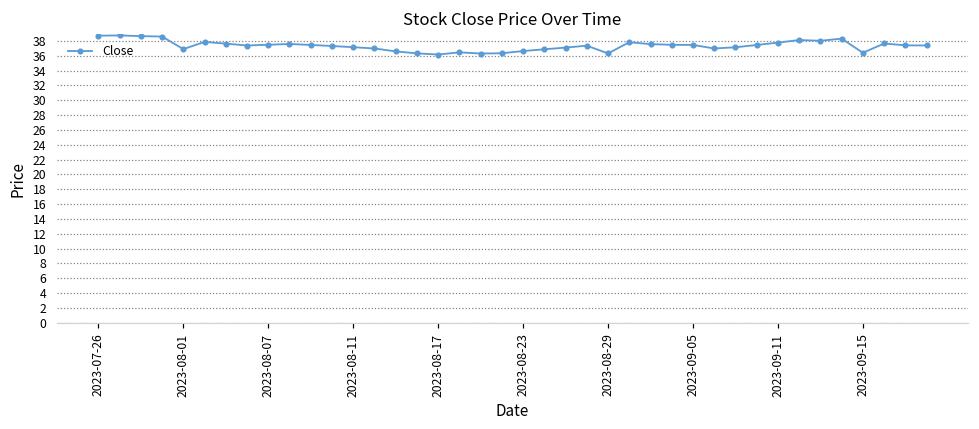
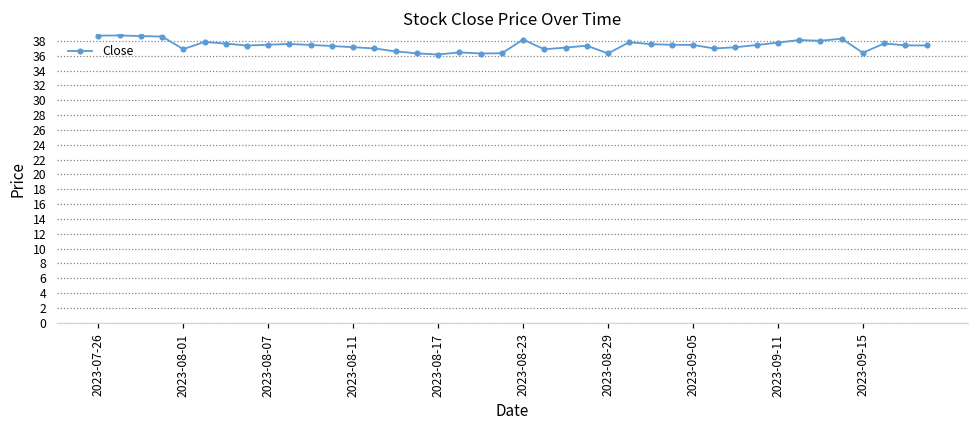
  {
    "2023-07-26": 39,
    "2023-08-01": 37,
    "2023-08-07": 37,
    "2023-08-11": 37,
    "2023-08-17": 36,
-   "2023-08-23": 37,
+   "2023-08-23": 38,
    "2023-08-29": 36,
    "2023-09-05": 37,
    "2023-09-11": 38,
    "2023-09-15": 36
  }
